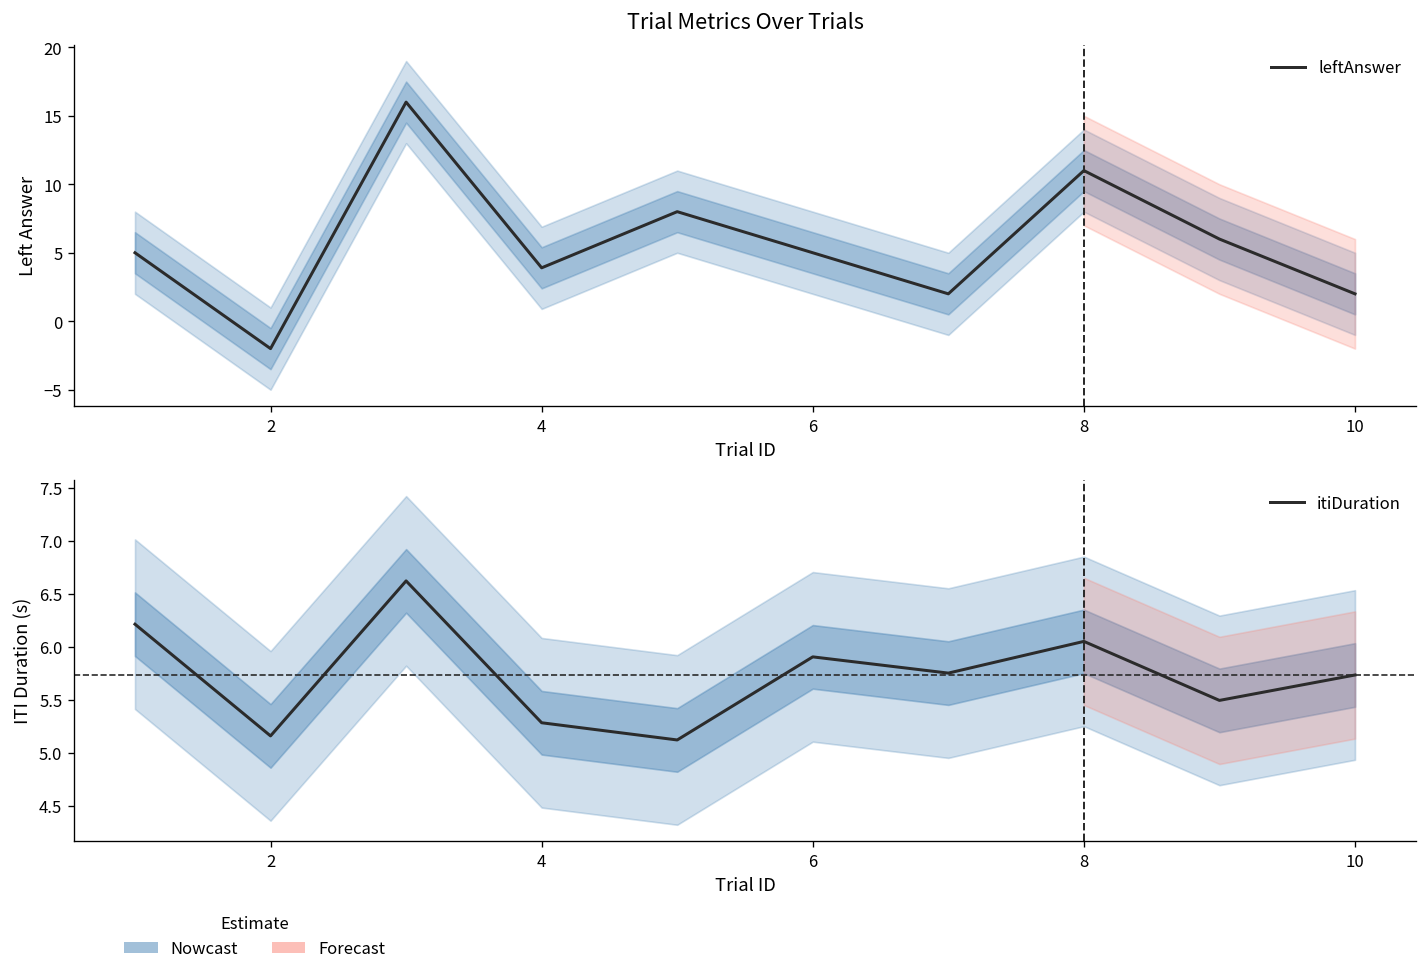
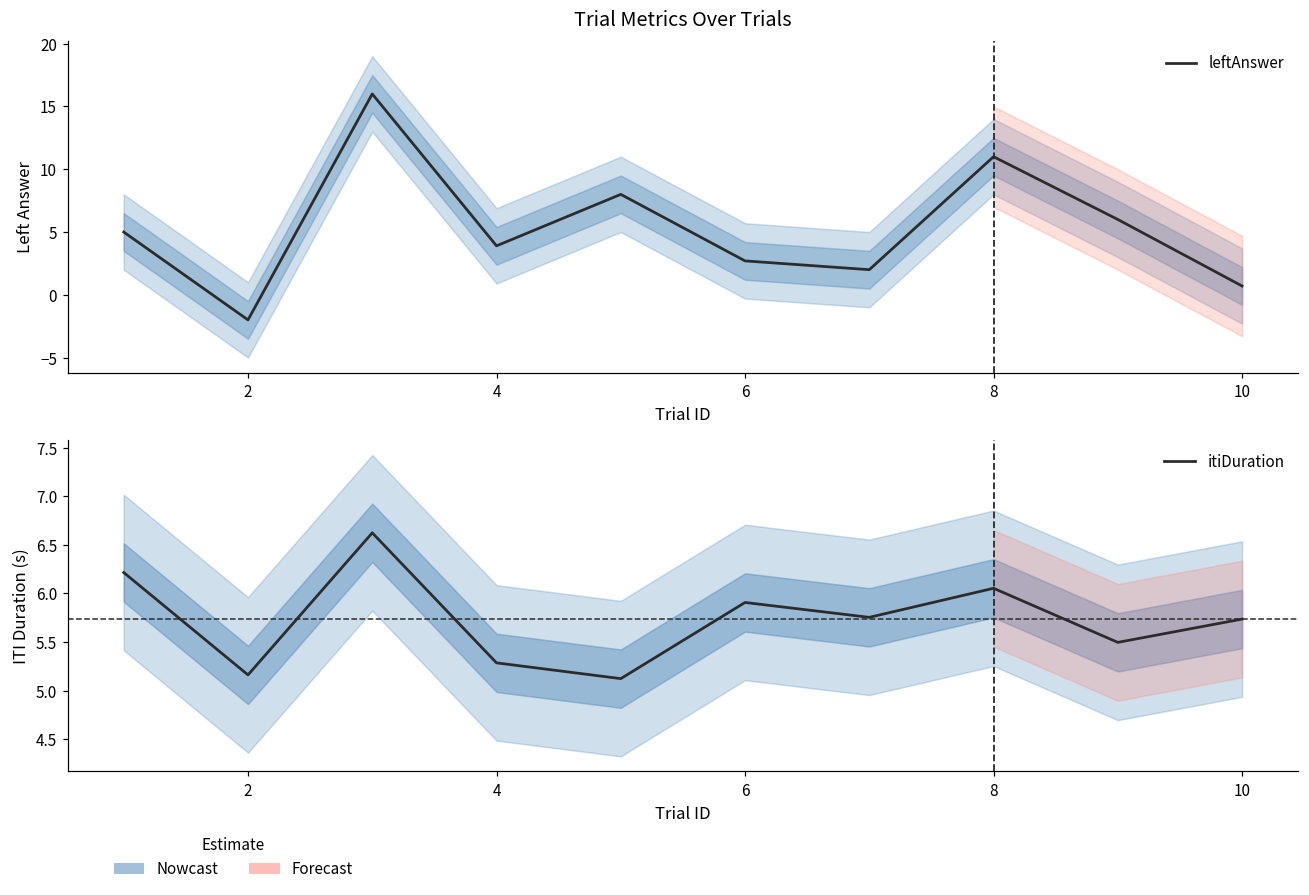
  {
    "Trial Metrics Over Trials": {
      "leftAnswer": {
        "2": -2.0,
        "4": 3.9,
-       "6": 5.0,
+       "6": 2.7,
        "8": 11.0,
-       "10": 2.0
+       "10": 0.7
      }
    }
  }
